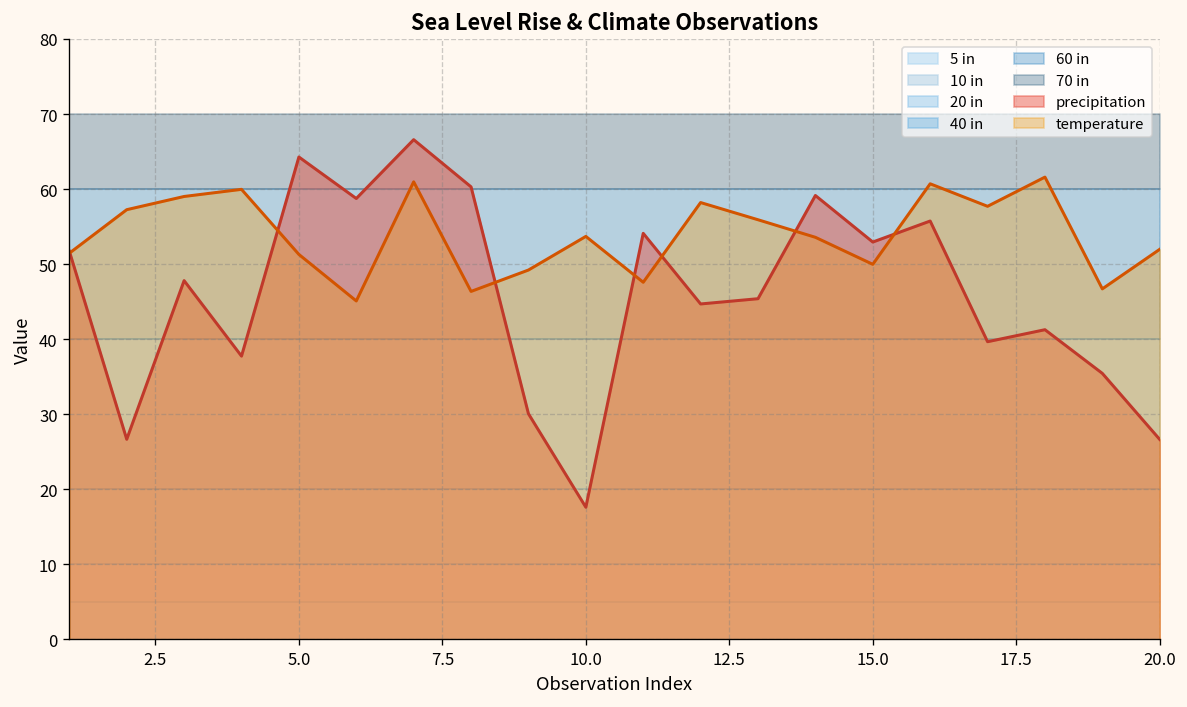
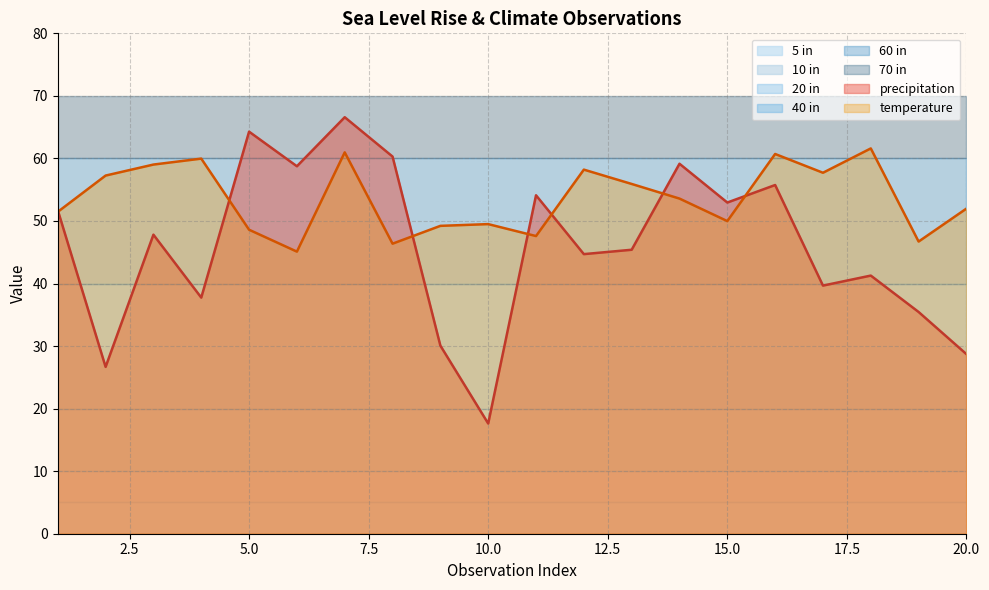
  {
    "precipitation": {
      "5.0": 64,
      "10.0": 18,
      "15.0": 53,
-     "20.0": 27
+     "20.0": 29
    },
    "temperature": {
-     "5.0": 51,
-     "10.0": 54,
+     "5.0": 49,
+     "10.0": 50,
      "15.0": 50,
      "20.0": 52
    }
  }
